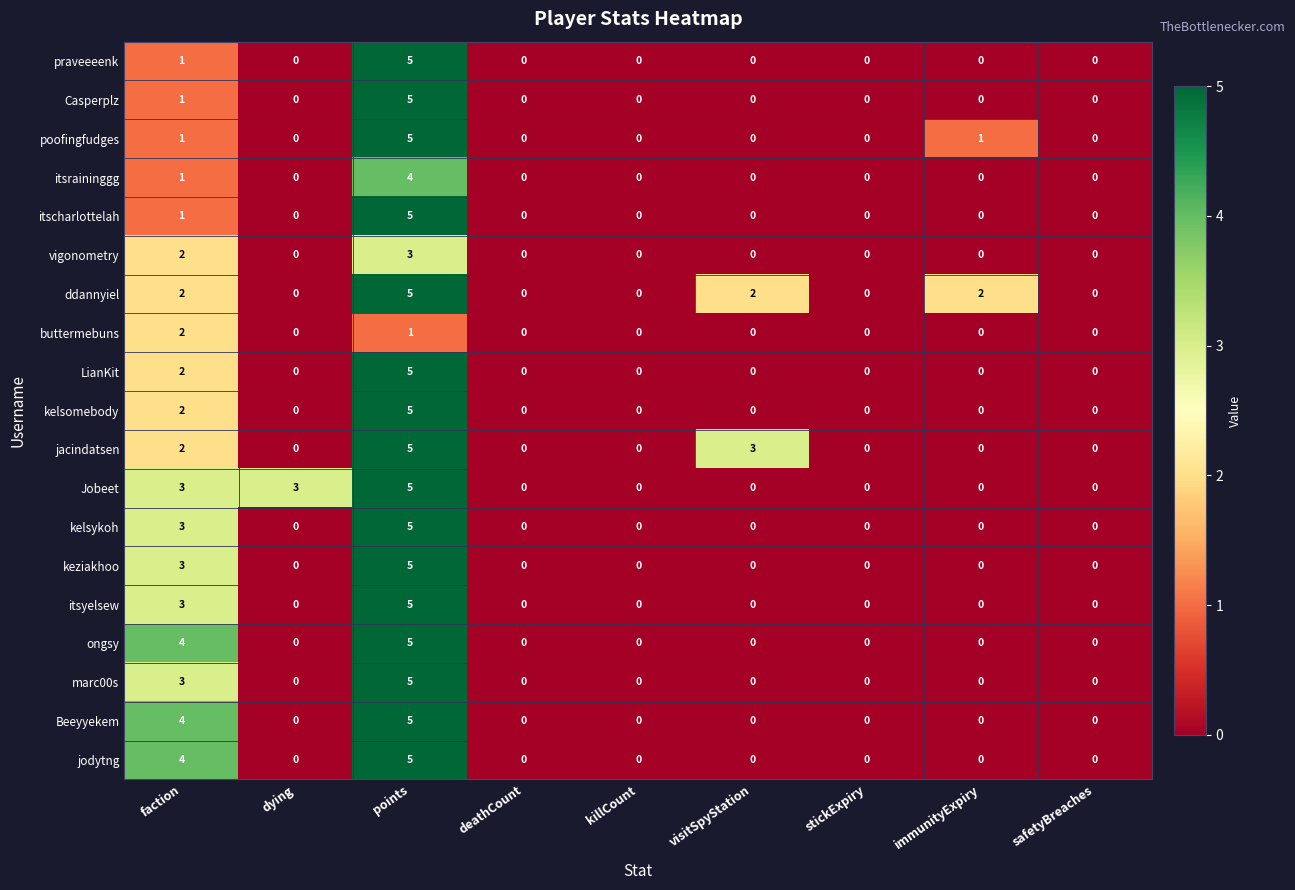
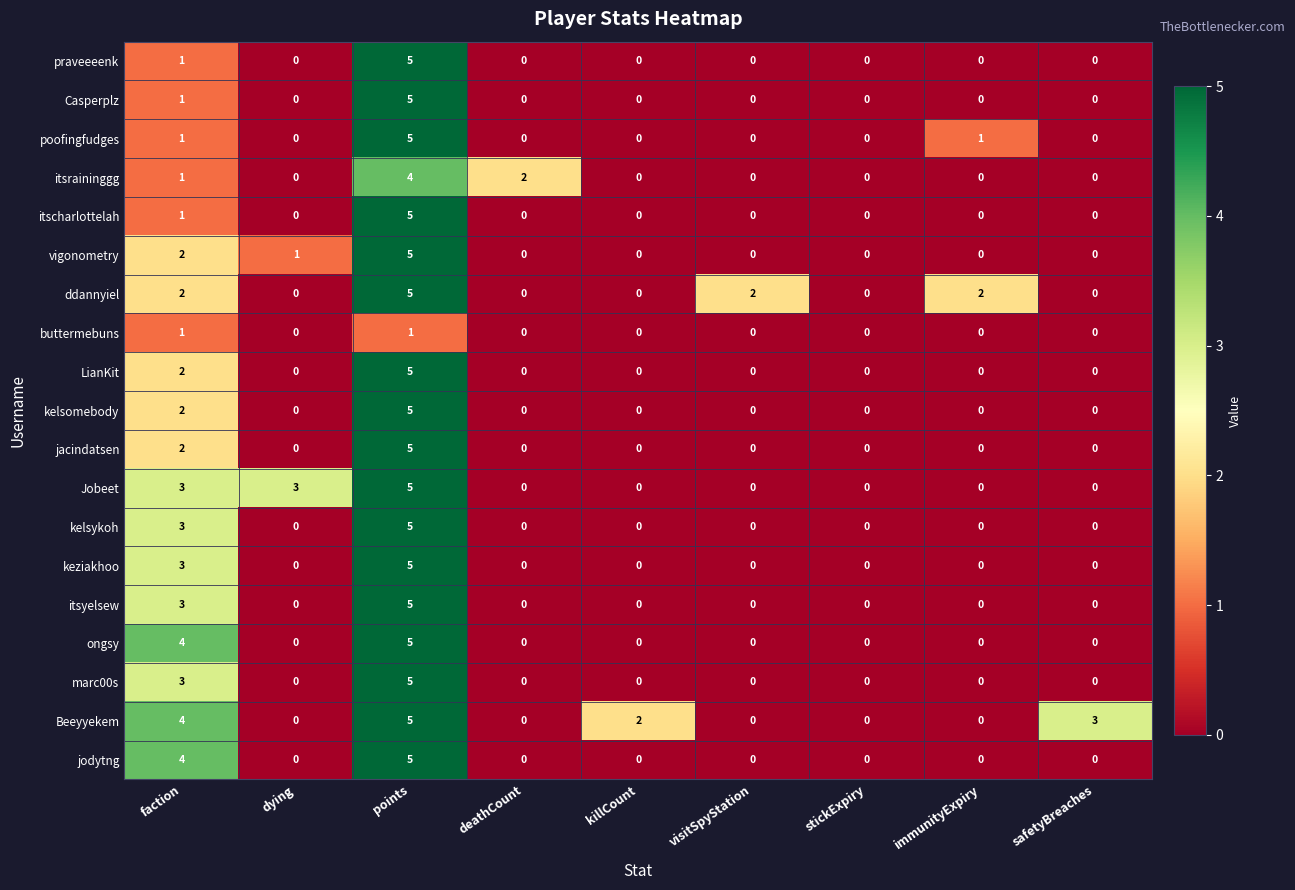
  {
    "praveeeenk": {
      "faction": 1,
      "dying": 0,
      "points": 5,
      "deathCount": 0,
      "killCount": 0,
      "visitSpyStation": 0,
      "stickExpiry": 0,
      "immunityExpiry": 0,
      "safetyBreaches": 0
    },
    "Casperplz": {
      "faction": 1,
      "dying": 0,
      "points": 5,
      "deathCount": 0,
      "killCount": 0,
      "visitSpyStation": 0,
      "stickExpiry": 0,
      "immunityExpiry": 0,
      "safetyBreaches": 0
    },
    "poofingfudges": {
      "faction": 1,
      "dying": 0,
      "points": 5,
      "deathCount": 0,
      "killCount": 0,
      "visitSpyStation": 0,
      "stickExpiry": 0,
      "immunityExpiry": 1,
      "safetyBreaches": 0
    },
    "itsraininggg": {
      "faction": 1,
      "dying": 0,
      "points": 4,
-     "deathCount": 0,
+     "deathCount": 2,
      "killCount": 0,
      "visitSpyStation": 0,
      "stickExpiry": 0,
      "immunityExpiry": 0,
      "safetyBreaches": 0
    },
    "itscharlottelah": {
      "faction": 1,
      "dying": 0,
      "points": 5,
      "deathCount": 0,
      "killCount": 0,
      "visitSpyStation": 0,
      "stickExpiry": 0,
      "immunityExpiry": 0,
      "safetyBreaches": 0
    },
    "vigonometry": {
      "faction": 2,
-     "dying": 0,
-     "points": 3,
+     "dying": 1,
+     "points": 5,
      "deathCount": 0,
      "killCount": 0,
      "visitSpyStation": 0,
      "stickExpiry": 0,
      "immunityExpiry": 0,
      "safetyBreaches": 0
    },
    "ddannyiel": {
      "faction": 2,
      "dying": 0,
      "points": 5,
      "deathCount": 0,
      "killCount": 0,
      "visitSpyStation": 2,
      "stickExpiry": 0,
      "immunityExpiry": 2,
      "safetyBreaches": 0
    },
    "buttermebuns": {
-     "faction": 2,
+     "faction": 1,
      "dying": 0,
      "points": 1,
      "deathCount": 0,
      "killCount": 0,
      "visitSpyStation": 0,
      "stickExpiry": 0,
      "immunityExpiry": 0,
      "safetyBreaches": 0
    },
    "LianKit": {
      "faction": 2,
      "dying": 0,
      "points": 5,
      "deathCount": 0,
      "killCount": 0,
      "visitSpyStation": 0,
      "stickExpiry": 0,
      "immunityExpiry": 0,
      "safetyBreaches": 0
    },
    "kelsomebody": {
      "faction": 2,
      "dying": 0,
      "points": 5,
      "deathCount": 0,
      "killCount": 0,
      "visitSpyStation": 0,
      "stickExpiry": 0,
      "immunityExpiry": 0,
      "safetyBreaches": 0
    },
    "jacindatsen": {
      "faction": 2,
      "dying": 0,
      "points": 5,
      "deathCount": 0,
      "killCount": 0,
-     "visitSpyStation": 3,
+     "visitSpyStation": 0,
      "stickExpiry": 0,
      "immunityExpiry": 0,
      "safetyBreaches": 0
    },
    "Jobeet": {
      "faction": 3,
      "dying": 3,
      "points": 5,
      "deathCount": 0,
      "killCount": 0,
      "visitSpyStation": 0,
      "stickExpiry": 0,
      "immunityExpiry": 0,
      "safetyBreaches": 0
    },
    "kelsykoh": {
      "faction": 3,
      "dying": 0,
      "points": 5,
      "deathCount": 0,
      "killCount": 0,
      "visitSpyStation": 0,
      "stickExpiry": 0,
      "immunityExpiry": 0,
      "safetyBreaches": 0
    },
    "keziakhoo": {
      "faction": 3,
      "dying": 0,
      "points": 5,
      "deathCount": 0,
      "killCount": 0,
      "visitSpyStation": 0,
      "stickExpiry": 0,
      "immunityExpiry": 0,
      "safetyBreaches": 0
    },
    "itsyelsew": {
      "faction": 3,
      "dying": 0,
      "points": 5,
      "deathCount": 0,
      "killCount": 0,
      "visitSpyStation": 0,
      "stickExpiry": 0,
      "immunityExpiry": 0,
      "safetyBreaches": 0
    },
    "ongsy": {
      "faction": 4,
      "dying": 0,
      "points": 5,
      "deathCount": 0,
      "killCount": 0,
      "visitSpyStation": 0,
      "stickExpiry": 0,
      "immunityExpiry": 0,
      "safetyBreaches": 0
    },
    "marc00s": {
      "faction": 3,
      "dying": 0,
      "points": 5,
      "deathCount": 0,
      "killCount": 0,
      "visitSpyStation": 0,
      "stickExpiry": 0,
      "immunityExpiry": 0,
      "safetyBreaches": 0
    },
    "Beeyyekem": {
      "faction": 4,
      "dying": 0,
      "points": 5,
      "deathCount": 0,
-     "killCount": 0,
+     "killCount": 2,
      "visitSpyStation": 0,
      "stickExpiry": 0,
      "immunityExpiry": 0,
-     "safetyBreaches": 0
+     "safetyBreaches": 3
    },
    "jodytng": {
      "faction": 4,
      "dying": 0,
      "points": 5,
      "deathCount": 0,
      "killCount": 0,
      "visitSpyStation": 0,
      "stickExpiry": 0,
      "immunityExpiry": 0,
      "safetyBreaches": 0
    }
  }
